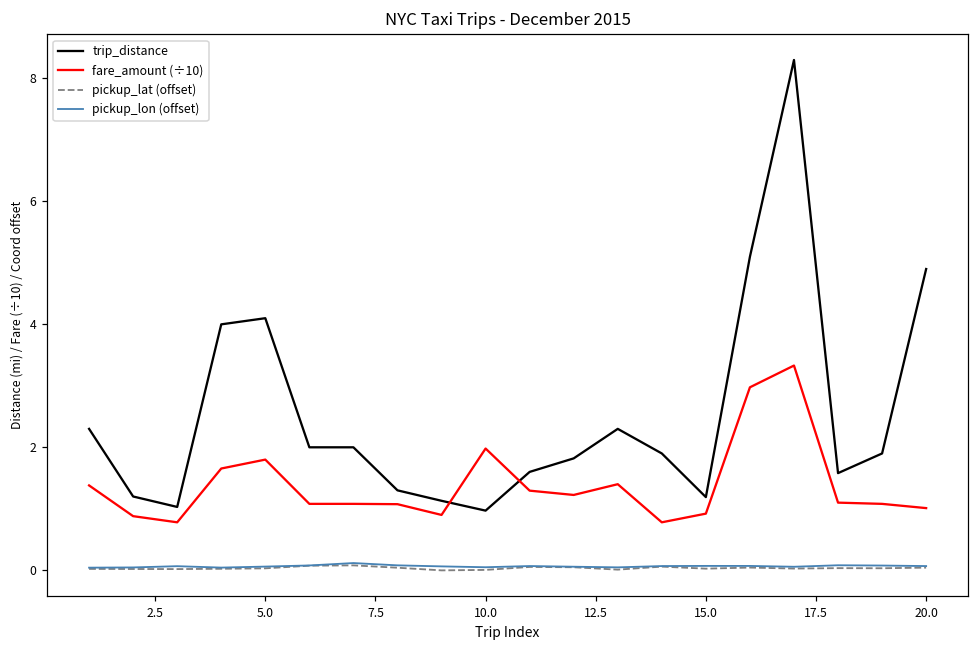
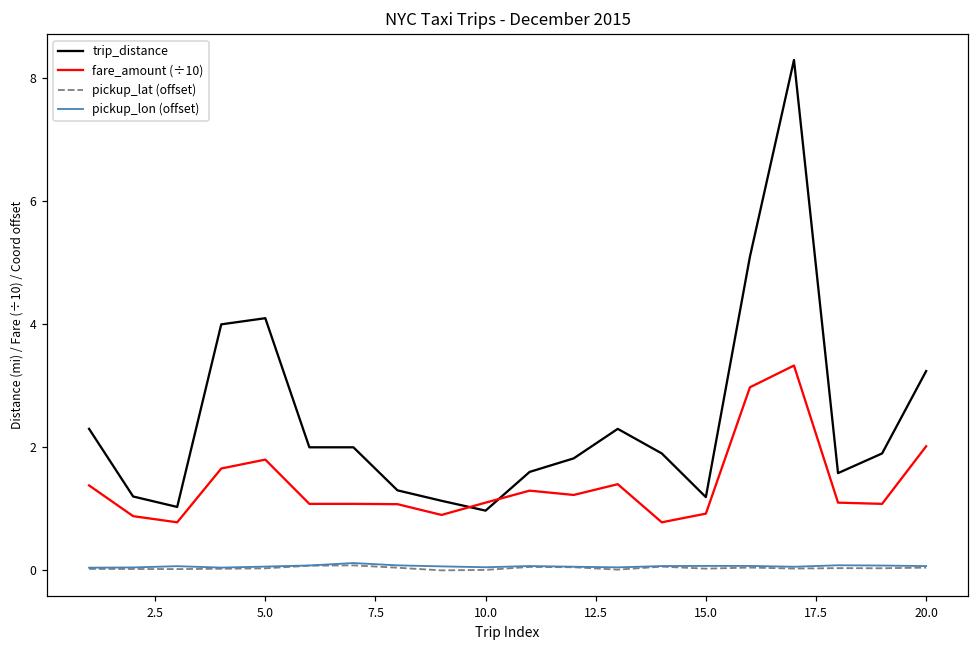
  {
    "trip_distance": {
      "5.0": 4.1,
      "10.0": 1.0,
      "15.0": 1.2,
-     "20.0": 4.9
+     "20.0": 3.2
    },
    "fare_amount (÷10)": {
      "5.0": 1.8,
-     "10.0": 2.0,
+     "10.0": 1.1,
      "15.0": 0.9,
-     "20.0": 1.0
+     "20.0": 2.0
    }
  }
